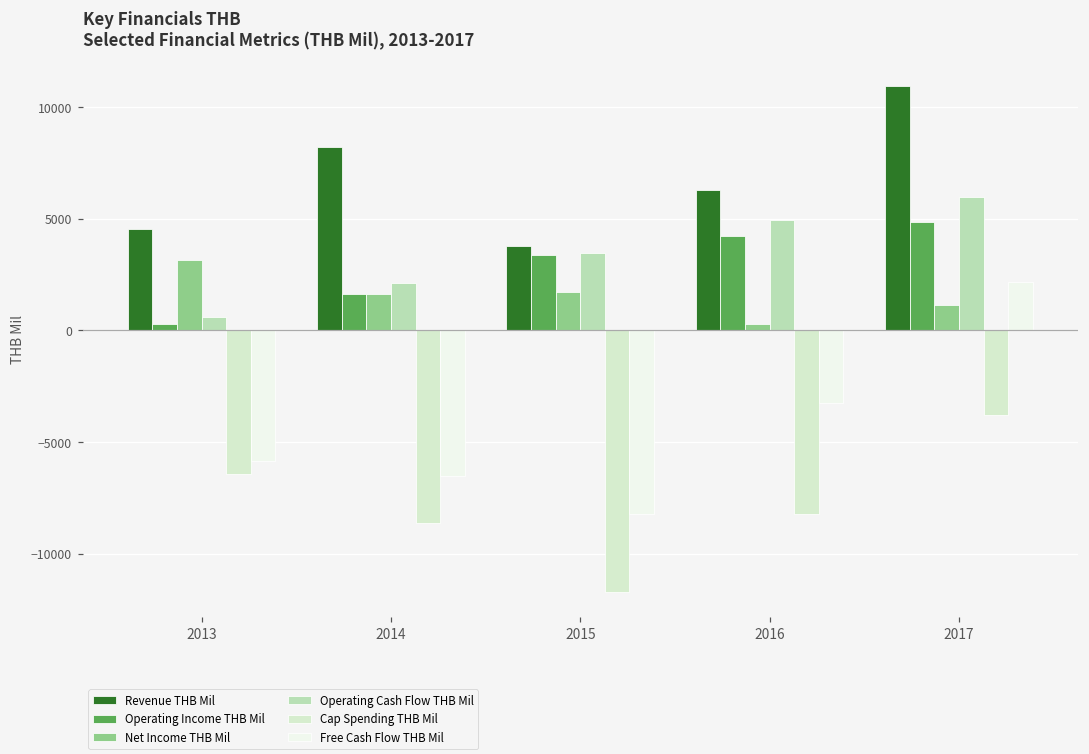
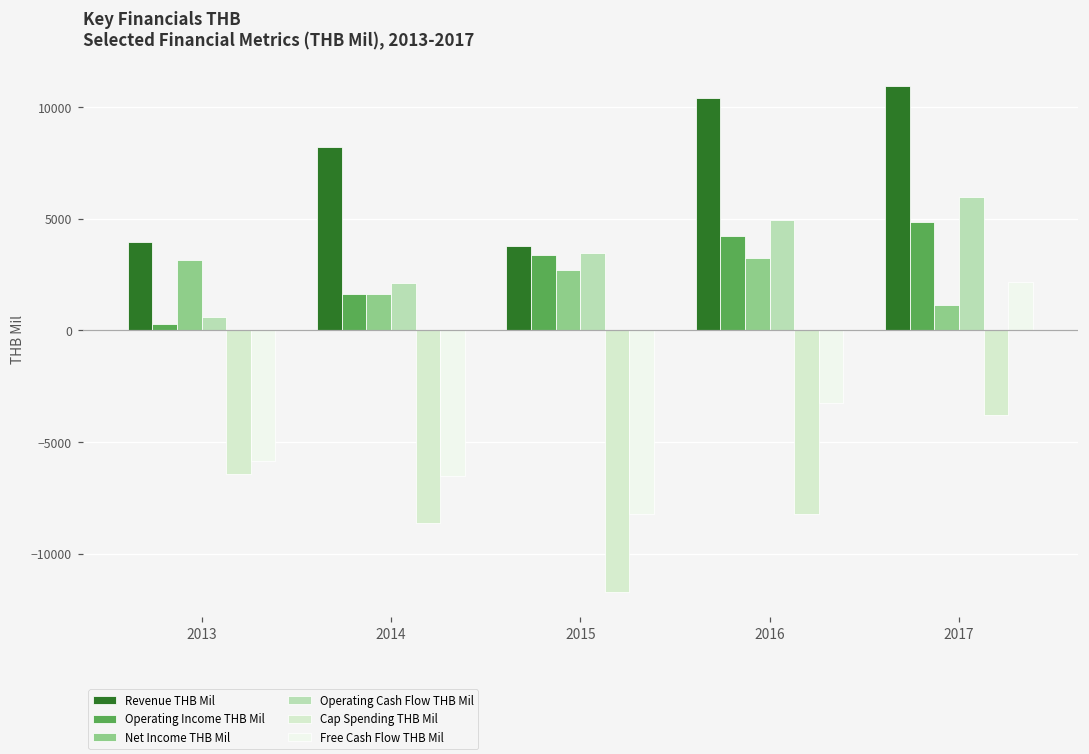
  {
    "Revenue THB Mil": {
-     "2013": 4500,
+     "2013": 3900,
      "2014": 8200,
      "2015": 3800,
-     "2016": 6300,
+     "2016": 10400,
      "2017": 11000
    },
    "Operating Income THB Mil": {
      "2013": 300,
      "2014": 1600,
      "2015": 3400,
      "2016": 4200,
      "2017": 4800
    },
    "Net Income THB Mil": {
      "2013": 3200,
      "2014": 1600,
-     "2015": 1700,
-     "2016": 300,
+     "2015": 2700,
+     "2016": 3300,
      "2017": 1100
    }
  }
